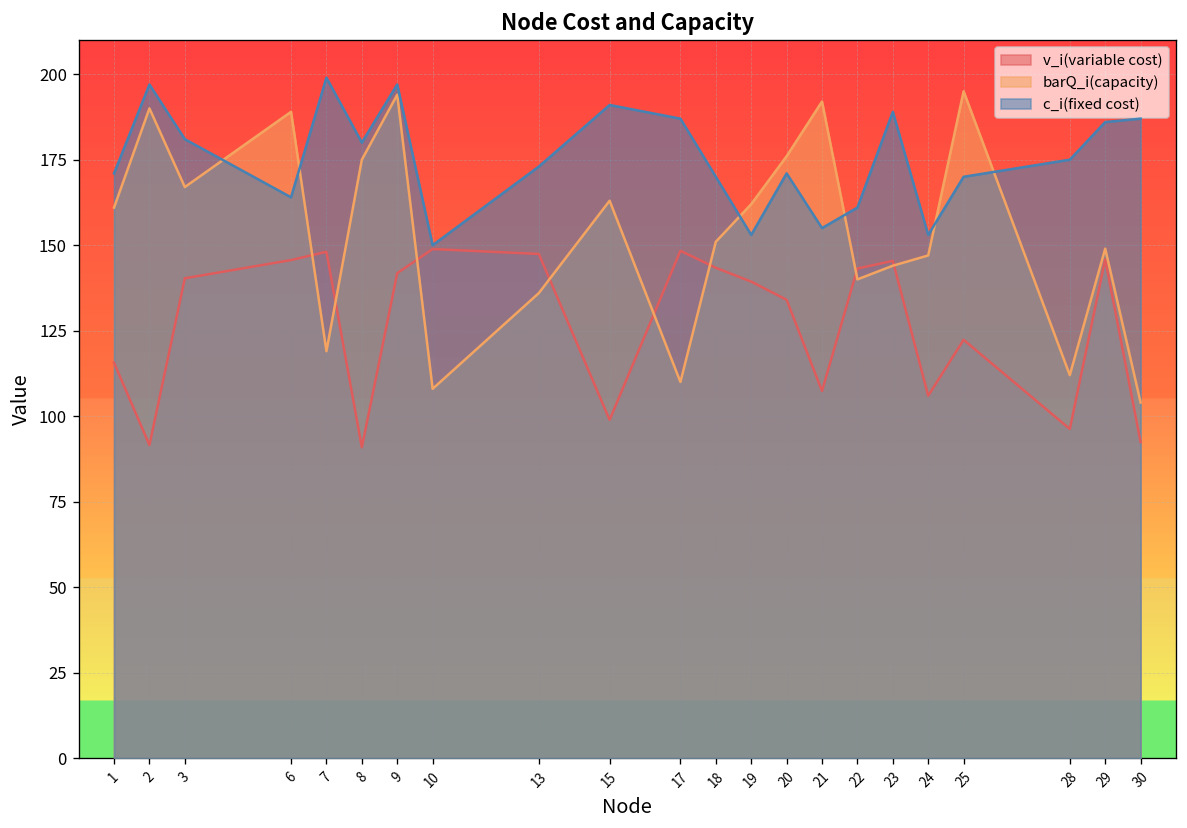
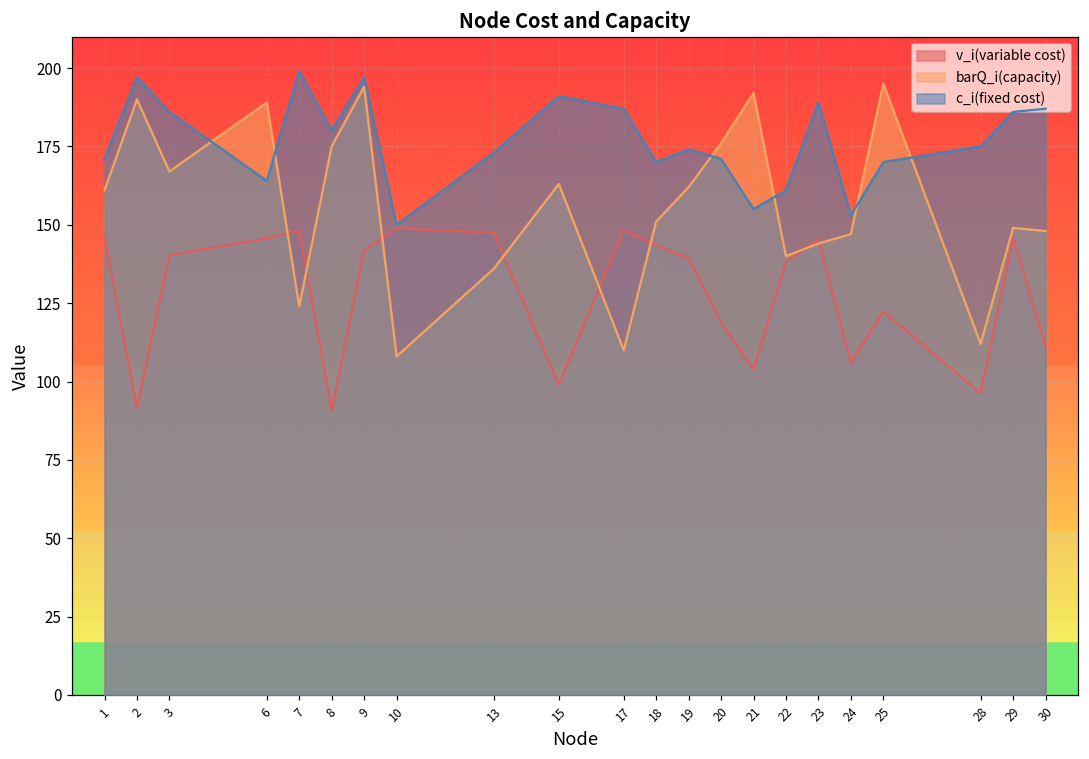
  {
    "v_i(variable cost)": {
-     "1": 116,
+     "1": 146,
      "2": 92,
      "3": 140,
      "6": 146,
      "7": 148,
      "8": 91,
      "9": 142,
      "10": 149,
      "13": 147,
      "15": 99,
      "17": 148,
      "18": 143,
      "19": 139,
-     "20": 134,
-     "21": 107,
-     "22": 143,
+     "20": 119,
+     "21": 104,
+     "22": 138,
      "23": 145,
      "24": 106,
      "25": 122,
      "28": 96,
      "29": 146,
-     "30": 92
+     "30": 111
    },
    "barQ_i(capacity)": {
      "1": 161,
      "2": 190,
      "3": 167,
      "6": 189,
-     "7": 119,
+     "7": 124,
      "8": 175,
      "9": 194,
      "10": 108,
      "13": 136,
      "15": 163,
      "17": 110,
      "18": 151,
      "19": 162,
      "20": 176,
      "21": 192,
      "22": 140,
      "23": 144,
      "24": 147,
      "25": 195,
      "28": 112,
      "29": 149,
-     "30": 104
+     "30": 148
    },
    "c_i(fixed cost)": {
      "1": 171,
      "2": 197,
-     "3": 181,
+     "3": 186,
      "6": 164,
      "7": 199,
      "8": 180,
      "9": 197,
      "10": 150,
      "13": 173,
      "15": 191,
      "17": 187,
      "18": 170,
-     "19": 153,
+     "19": 174,
      "20": 171,
      "21": 155,
      "22": 161,
      "23": 189,
      "24": 153,
      "25": 170,
      "28": 175,
      "29": 186
    }
  }
